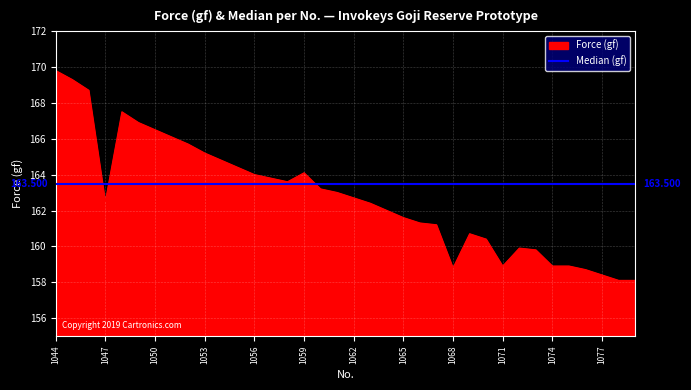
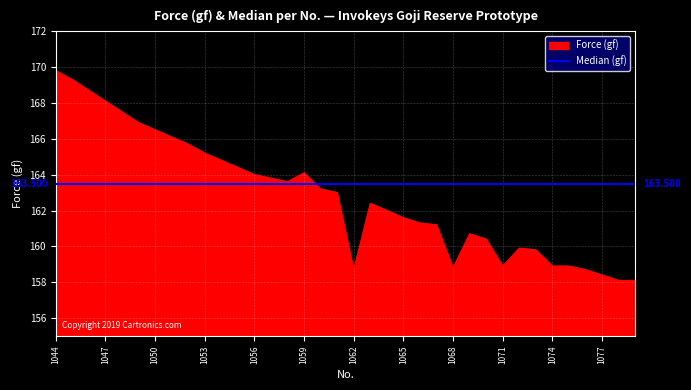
  {
    "1044": 169.8,
-   "1047": 162.5,
+   "1047": 168.1,
    "1050": 166.5,
    "1053": 165.2,
    "1056": 164.0,
    "1059": 164.1,
-   "1062": 162.7,
+   "1062": 158.7,
    "1065": 161.6,
    "1068": 158.8,
    "1071": 158.9,
    "1074": 158.9,
    "1077": 158.4
  }
